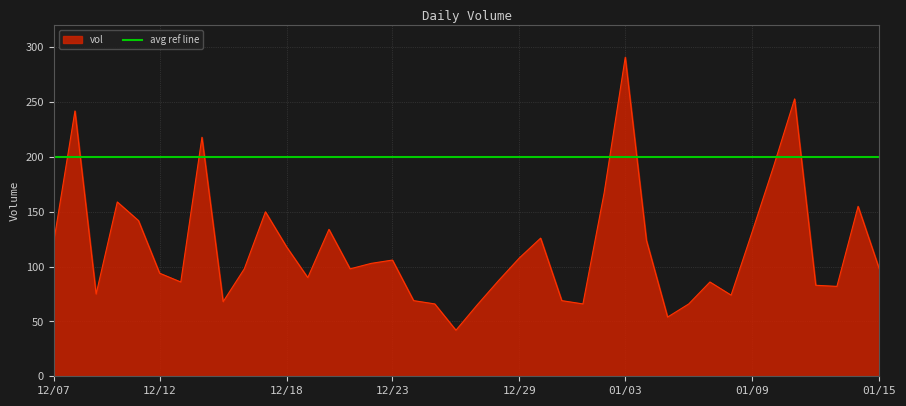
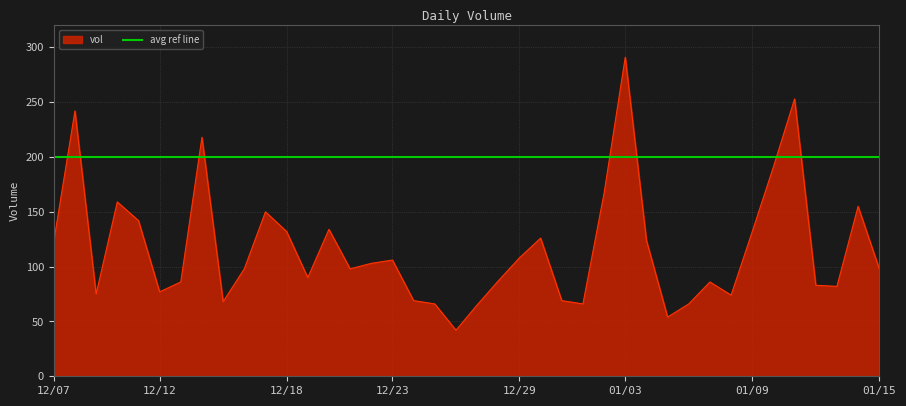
  {
    "12/07": 123,
-   "12/12": 94,
-   "12/18": 118,
+   "12/12": 77,
+   "12/18": 132,
    "12/23": 106,
    "12/29": 108,
    "01/03": 291,
    "01/09": 132,
    "01/15": 98
  }
